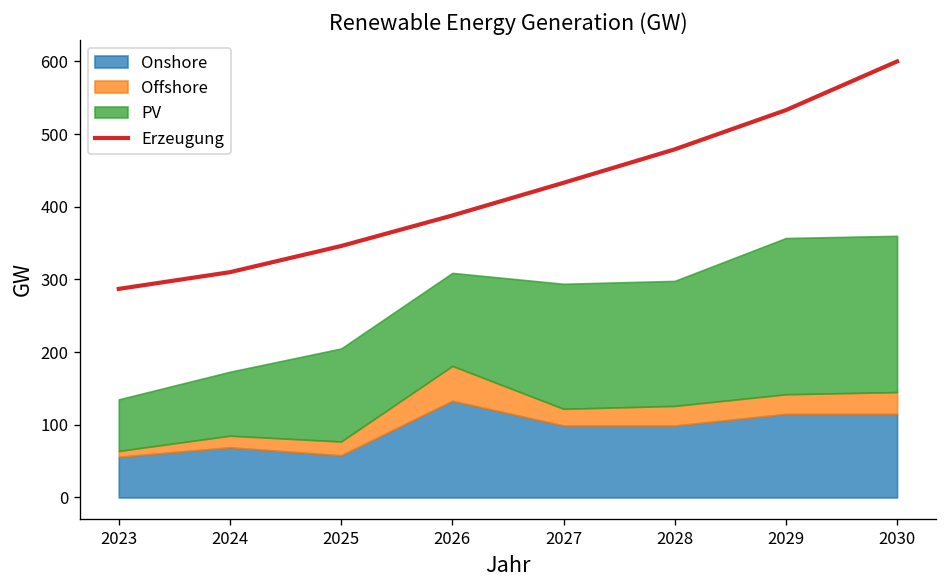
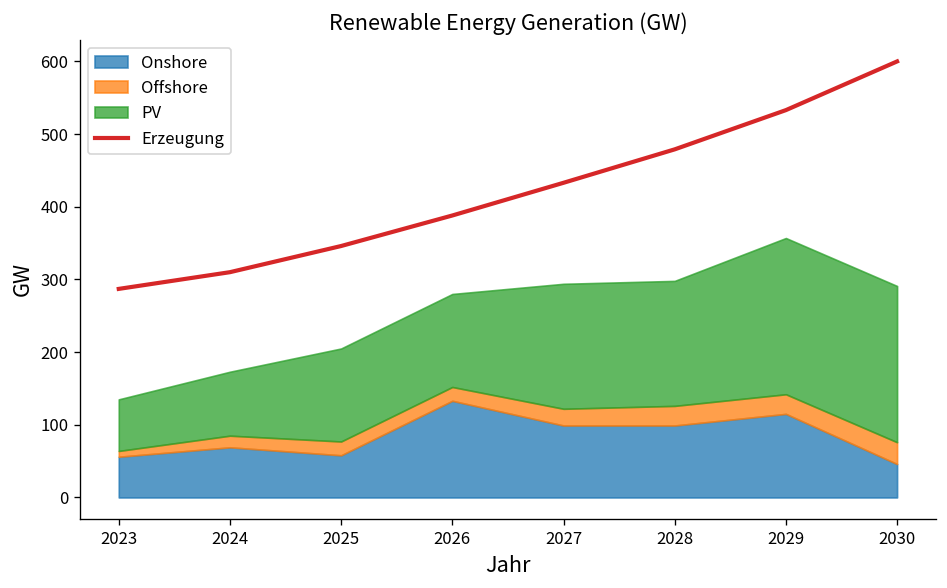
  {
    "Erzeugung": {
      "2023": 290,
      "2024": 310,
      "2025": 350,
      "2026": 390,
      "2027": 430,
      "2028": 480,
      "2029": 530,
      "2030": 600
    },
    "Onshore": {
      "2023": 60,
      "2024": 70,
      "2025": 60,
      "2026": 130,
      "2027": 100,
      "2028": 100,
      "2029": 120,
-     "2030": 120
+     "2030": 50
    },
    "Offshore": {
      "2023": 10,
      "2024": 20,
      "2025": 20,
-     "2026": 50,
+     "2026": 20,
      "2027": 20,
      "2028": 30,
      "2029": 30,
      "2030": 30
    },
    "PV": {
      "2023": 70,
      "2024": 90,
      "2025": 130,
      "2026": 130,
      "2027": 170,
      "2028": 170,
      "2029": 220,
      "2030": 220
    }
  }
